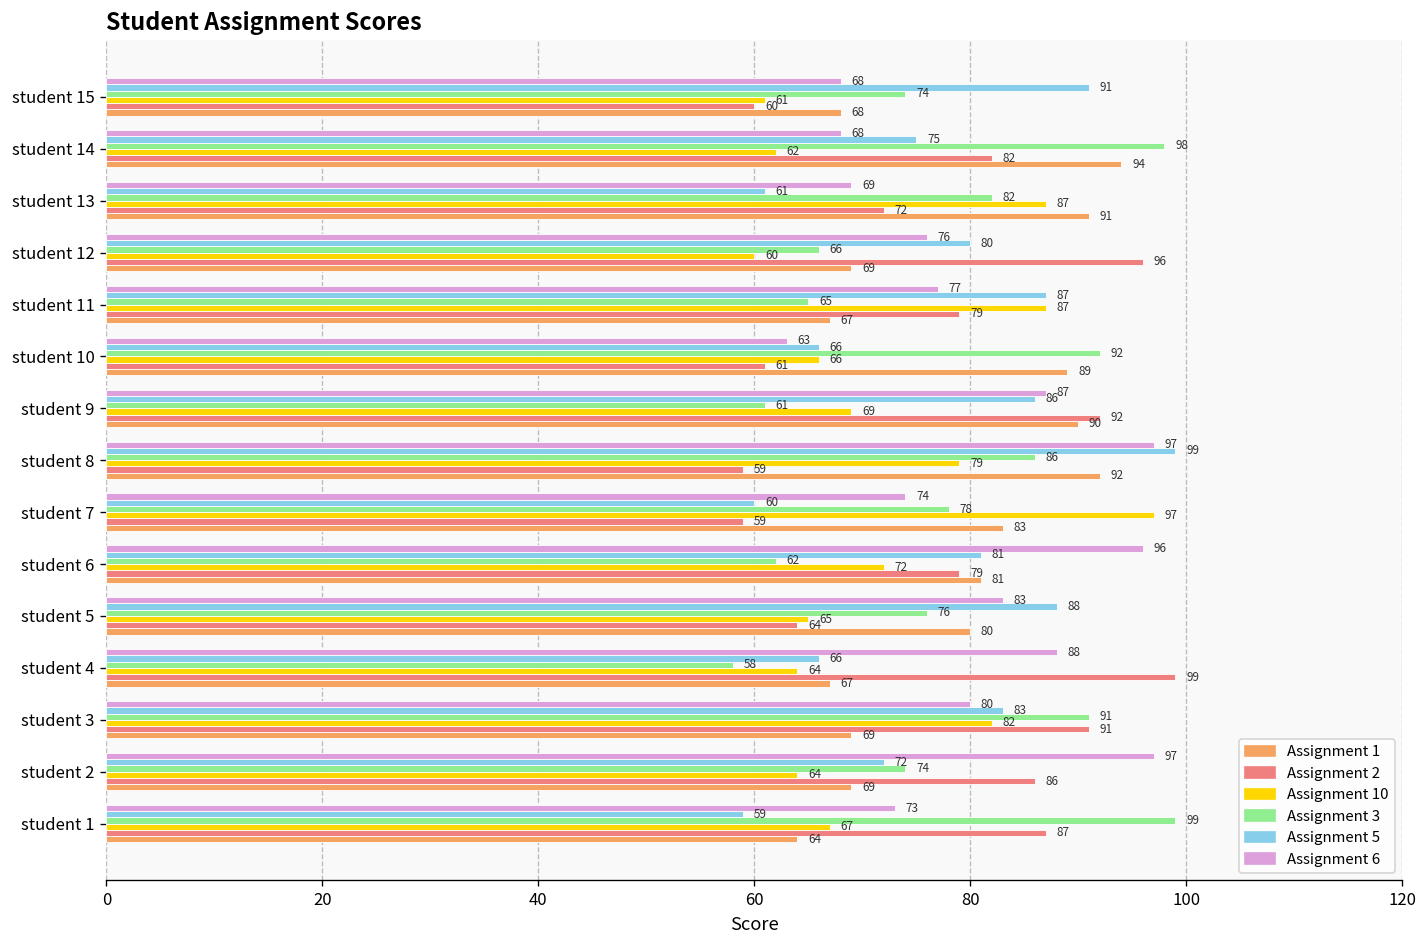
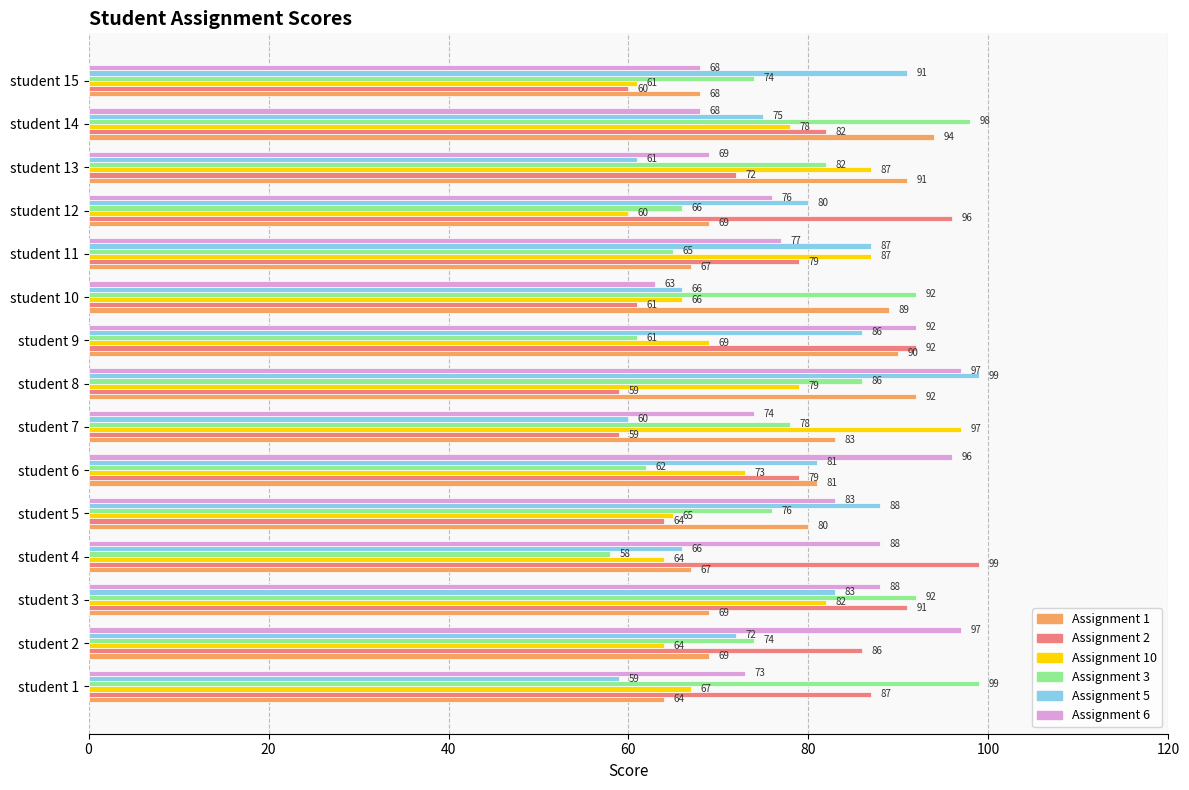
  {
    "Assignment 10": {
      "student 15": 61,
-     "student 14": 62,
+     "student 14": 78,
      "student 13": 87,
      "student 12": 60,
      "student 11": 87,
      "student 10": 66,
      "student 9": 69,
      "student 8": 79,
      "student 7": 97,
-     "student 6": 72,
+     "student 6": 73,
      "student 5": 65,
      "student 4": 64,
      "student 3": 82,
      "student 2": 64,
      "student 1": 67
    },
    "Assignment 3": {
      "student 15": 74,
      "student 14": 98,
      "student 13": 82,
      "student 12": 66,
      "student 11": 65,
      "student 10": 92,
      "student 9": 61,
      "student 8": 86,
      "student 7": 78,
      "student 6": 62,
      "student 5": 76,
      "student 4": 58,
-     "student 3": 91,
+     "student 3": 92,
      "student 2": 74,
      "student 1": 99
    },
    "Assignment 5": {
      "student 15": 91,
      "student 14": 75,
      "student 13": 61,
      "student 12": 80,
      "student 11": 87,
      "student 10": 66,
      "student 9": 86,
      "student 8": 99,
      "student 7": 60,
      "student 6": 81,
      "student 5": 88,
      "student 4": 66,
      "student 3": 83,
      "student 2": 72,
      "student 1": 59
    },
    "Assignment 6": {
      "student 15": 68,
      "student 14": 68,
      "student 13": 69,
      "student 12": 76,
      "student 11": 77,
      "student 10": 63,
-     "student 9": 87,
+     "student 9": 92,
      "student 8": 97,
      "student 7": 74,
      "student 6": 96,
      "student 5": 83,
      "student 4": 88,
-     "student 3": 80,
+     "student 3": 88,
      "student 2": 97,
      "student 1": 73
    }
  }
